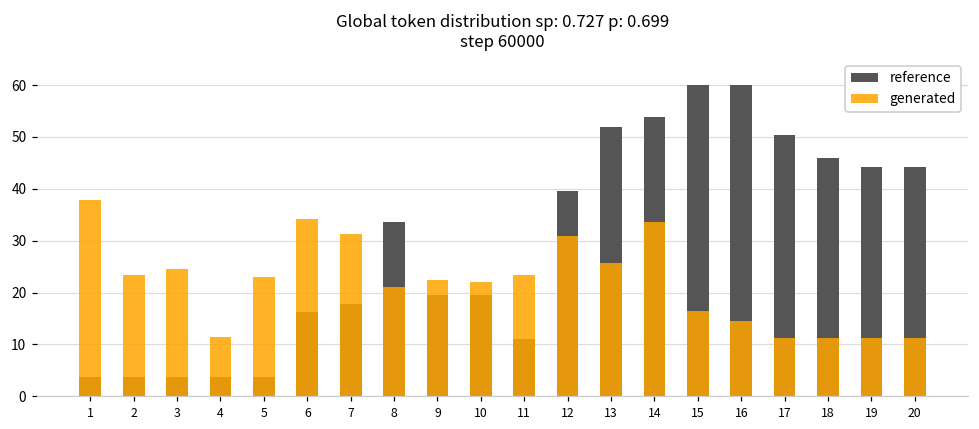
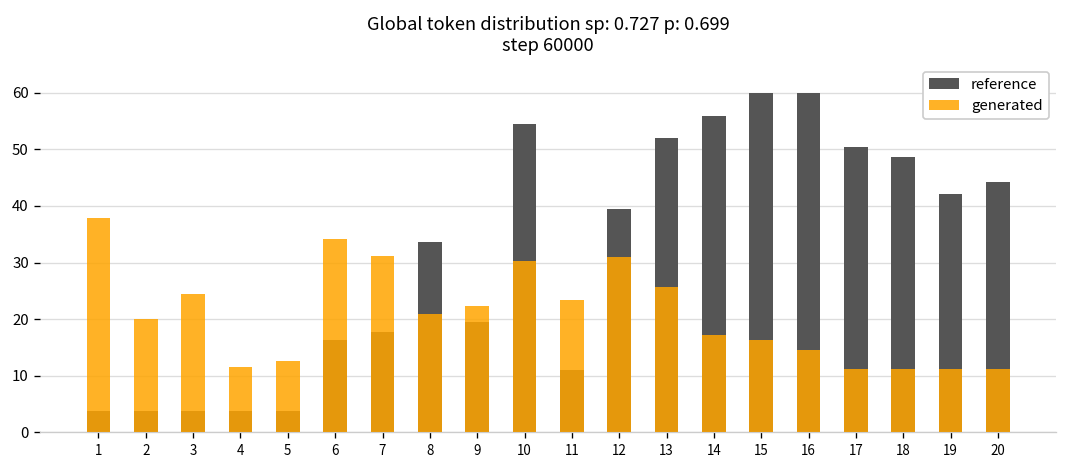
  {
    "reference": {
      "8": 34,
-     "10": 19,
+     "10": 54,
      "12": 40,
      "13": 52,
-     "14": 54,
+     "14": 56,
      "15": 60,
      "16": 60,
      "17": 50,
-     "18": 46,
-     "19": 44,
+     "18": 49,
+     "19": 42,
      "20": 44
    },
    "generated": {
      "1": 38,
-     "2": 23,
+     "2": 20,
      "3": 24,
      "4": 12,
-     "5": 23,
+     "5": 13,
      "6": 34,
      "7": 31,
      "9": 22,
-     "10": 22,
+     "10": 30,
      "11": 23,
-     "14": 34
+     "14": 17
    }
  }
